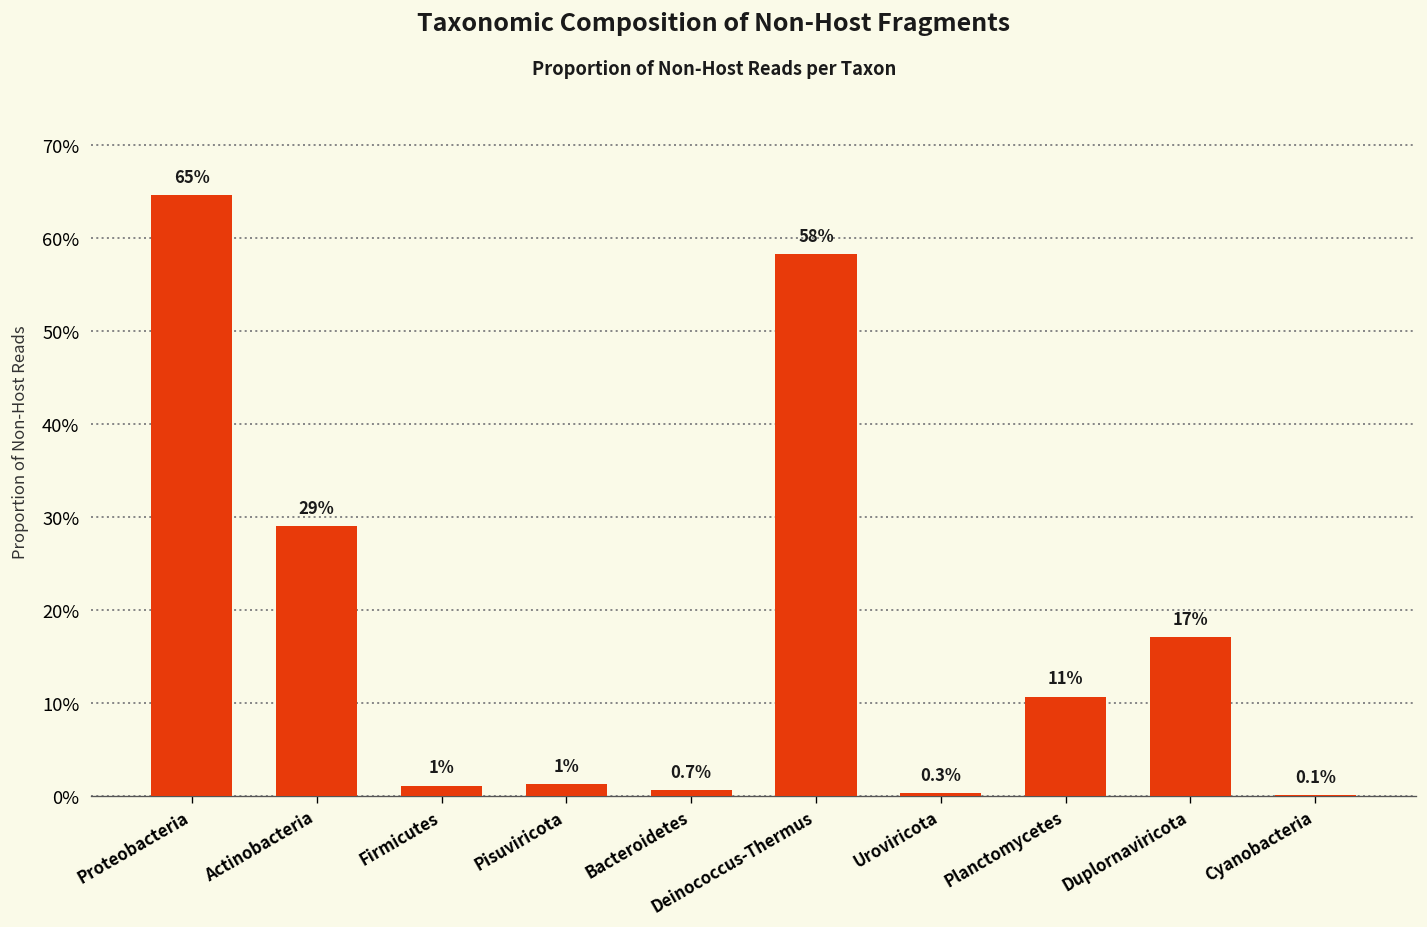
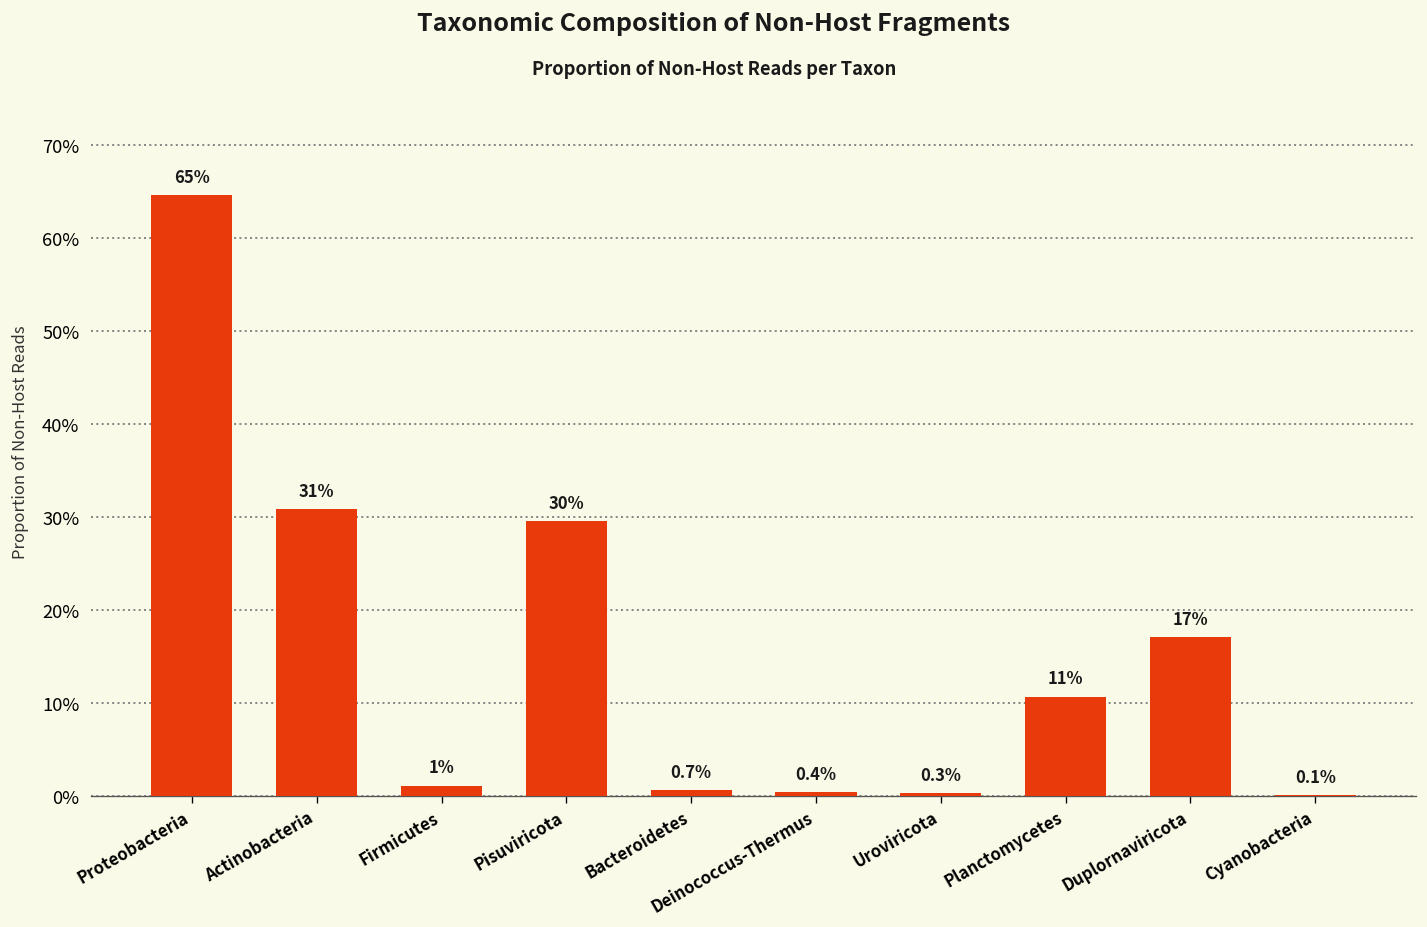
  {
    "Proteobacteria": "65%",
-   "Actinobacteria": "29%",
+   "Actinobacteria": "31%",
    "Firmicutes": "1%",
-   "Pisuviricota": "1%",
+   "Pisuviricota": "30%",
    "Bacteroidetes": "0.7%",
-   "Deinococcus-Thermus": "58%",
+   "Deinococcus-Thermus": "0.4%",
    "Uroviricota": "0.3%",
    "Planctomycetes": "11%",
    "Duplornaviricota": "17%",
    "Cyanobacteria": "0.1%"
  }
